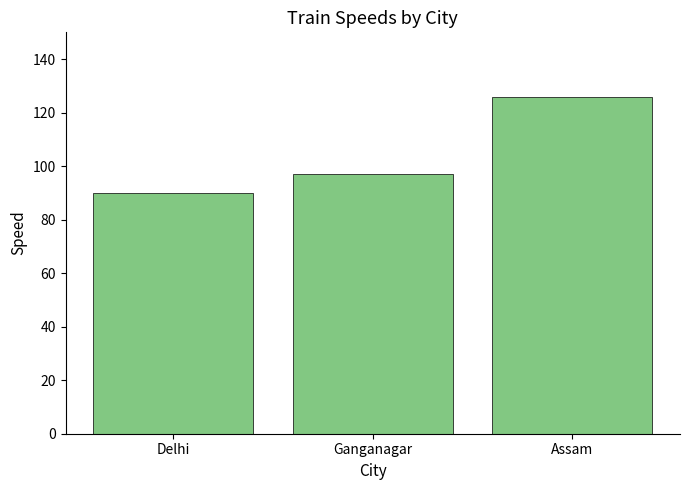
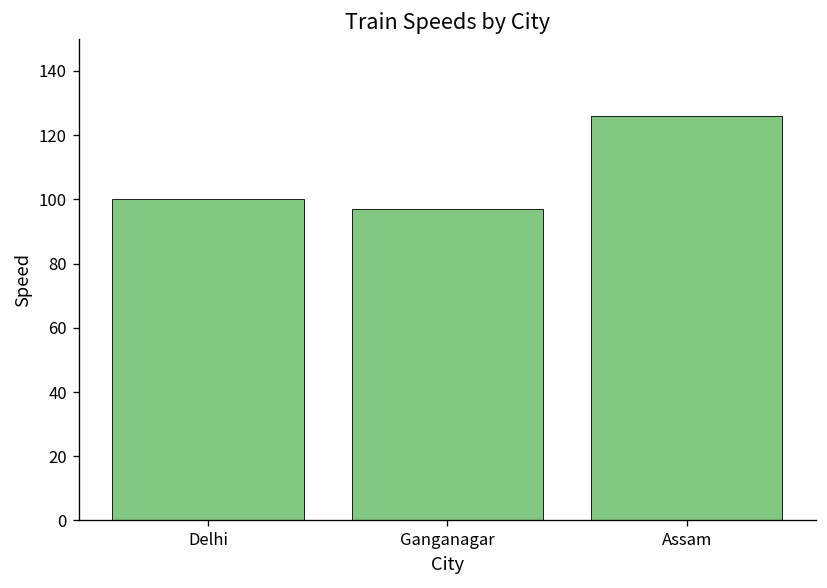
  {
-   "Delhi": 90,
+   "Delhi": 100,
    "Ganganagar": 97,
    "Assam": 126
  }
